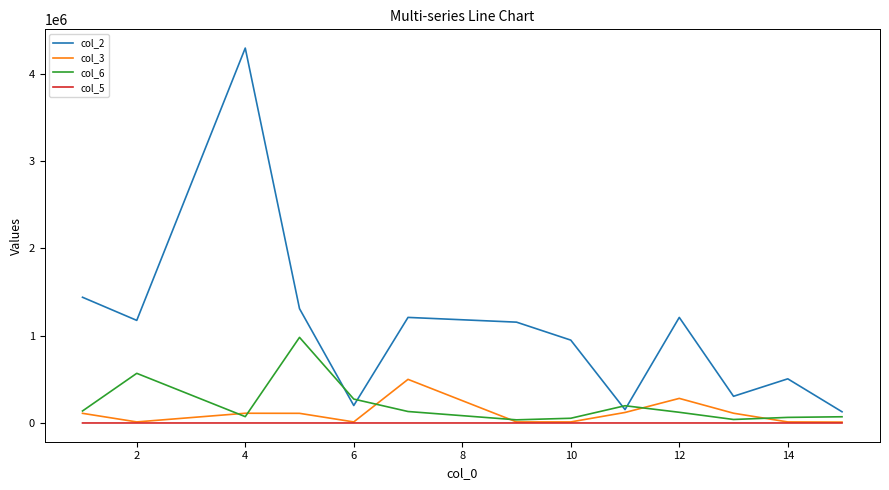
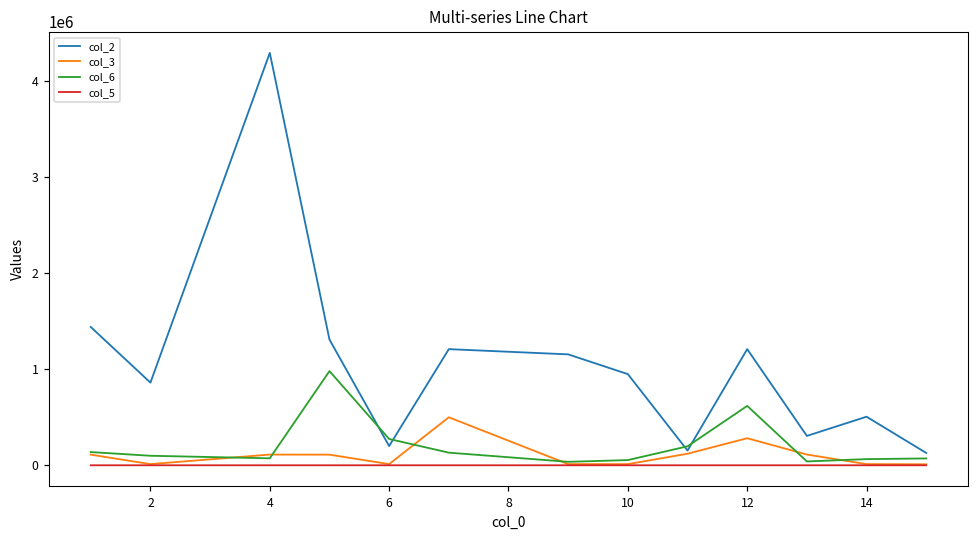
  {
    "col_2": {
-     "2": 1200000,
+     "2": 900000,
      "4": 4300000,
      "6": 200000,
      "10": 900000,
      "12": 1200000,
      "14": 500000
    },
    "col_3": {
      "4": 100000,
      "12": 300000
    },
    "col_6": {
-     "2": 600000,
+     "2": 100000,
      "4": 100000,
      "6": 300000,
      "10": 100000,
-     "12": 100000,
+     "12": 600000,
      "14": 100000
    },
    "col_5": {
      "4": 0,
      "12": 0
    }
  }
